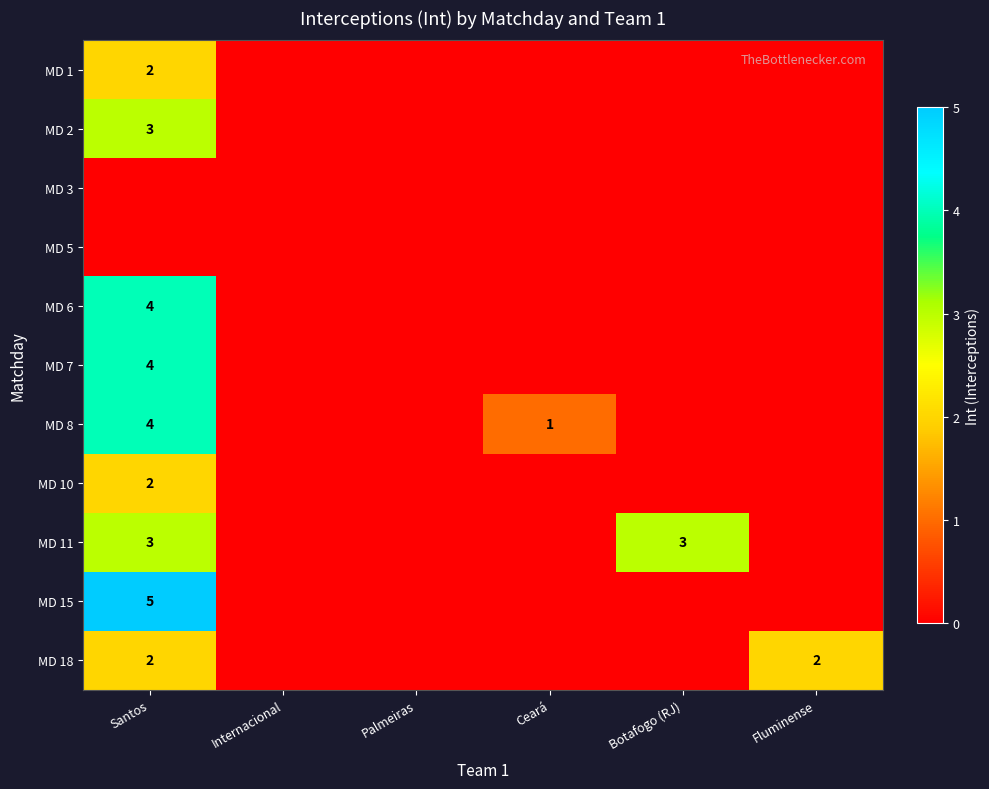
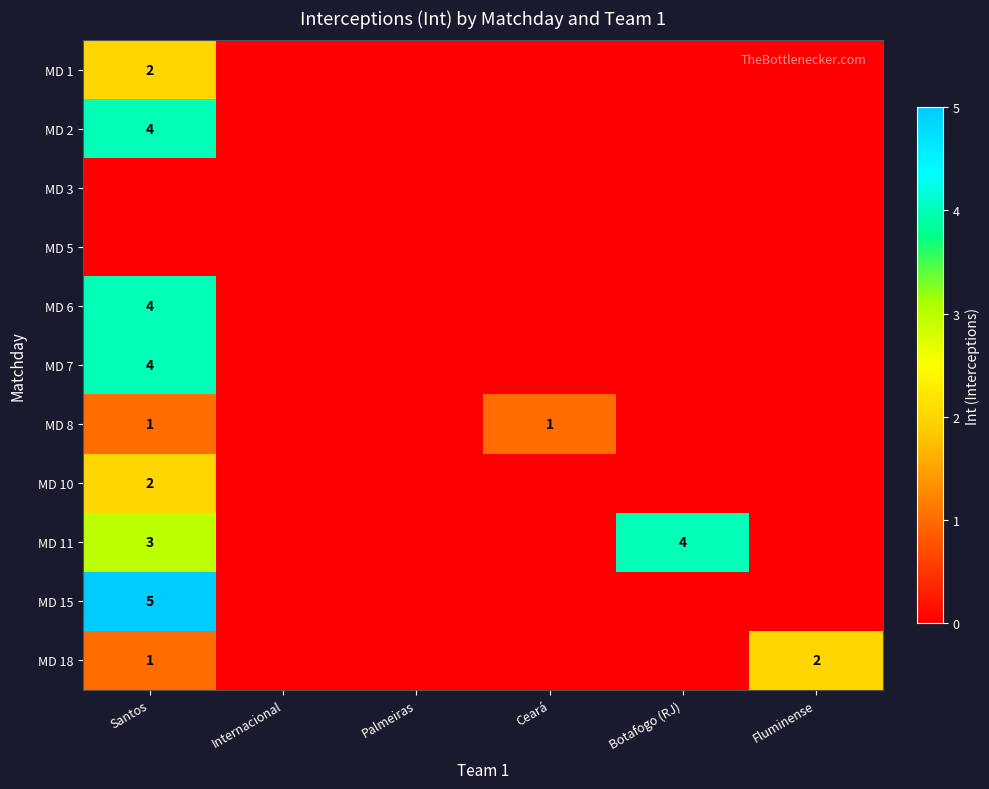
  {
    "MD 1": {
      "Santos": 2
    },
    "MD 2": {
-     "Santos": 3
+     "Santos": 4
    },
    "MD 6": {
      "Santos": 4
    },
    "MD 7": {
      "Santos": 4
    },
    "MD 8": {
-     "Santos": 4,
+     "Santos": 1,
      "Ceará": 1
    },
    "MD 10": {
      "Santos": 2
    },
    "MD 11": {
      "Santos": 3,
-     "Botafogo (RJ)": 3
+     "Botafogo (RJ)": 4
    },
    "MD 15": {
      "Santos": 5
    },
    "MD 18": {
-     "Santos": 2,
+     "Santos": 1,
      "Fluminense": 2
    }
  }
